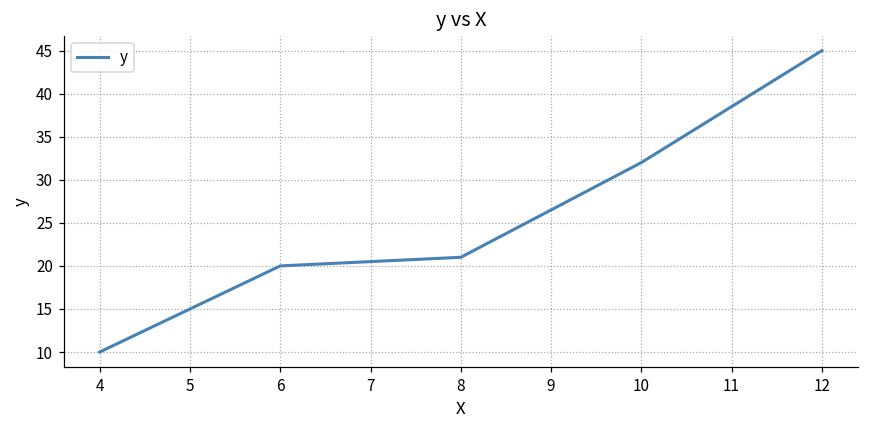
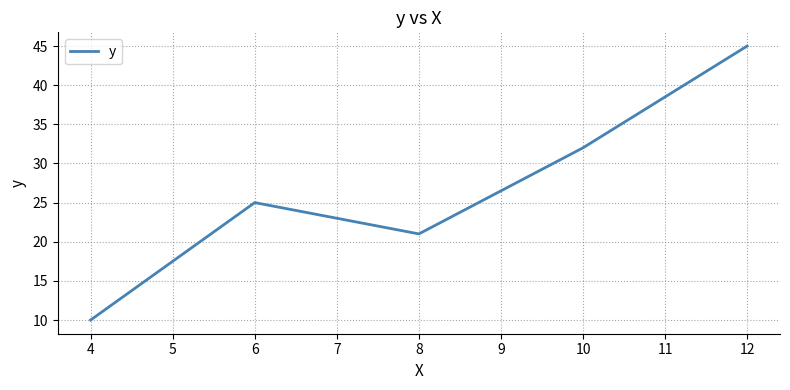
  {
    "4": 10,
-   "6": 20,
+   "6": 25,
    "8": 21,
    "10": 32,
    "12": 45
  }
